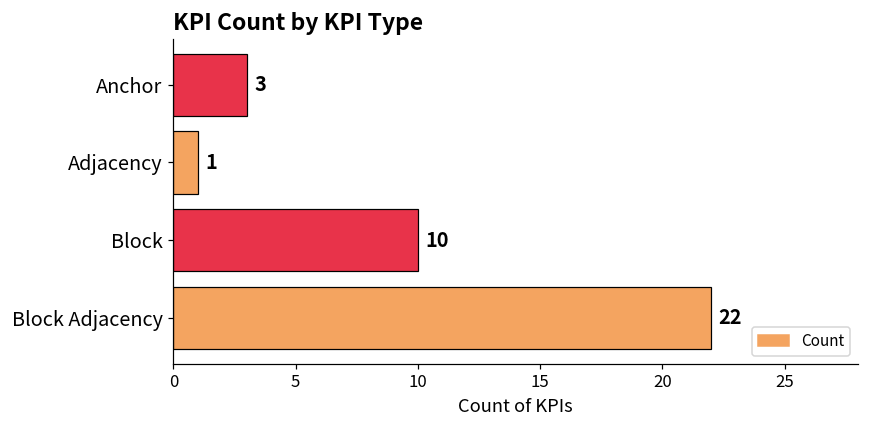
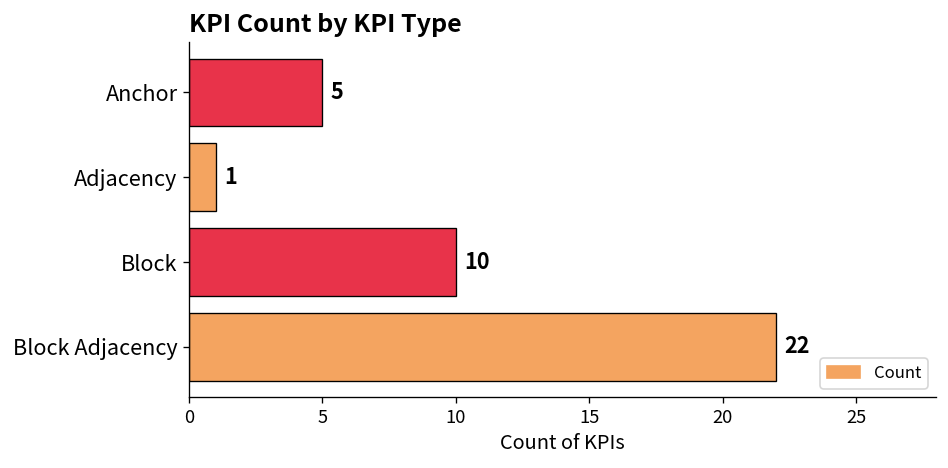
  {
-   "Anchor": 3,
+   "Anchor": 5,
    "Adjacency": 1,
    "Block": 10,
    "Block Adjacency": 22
  }
